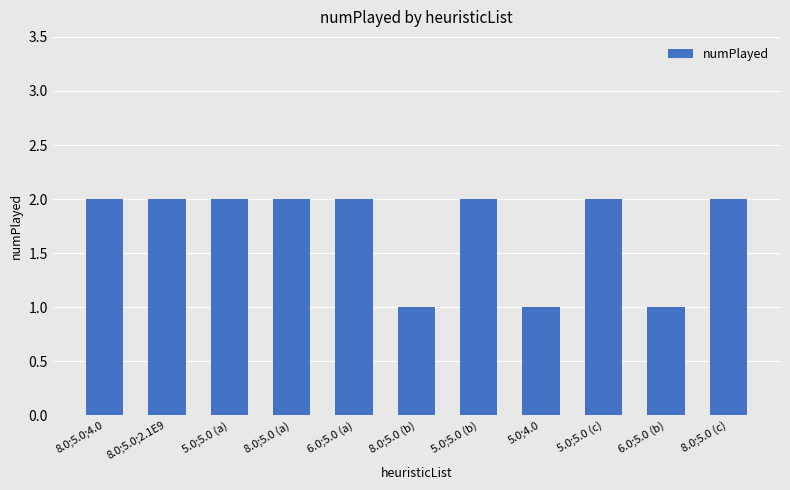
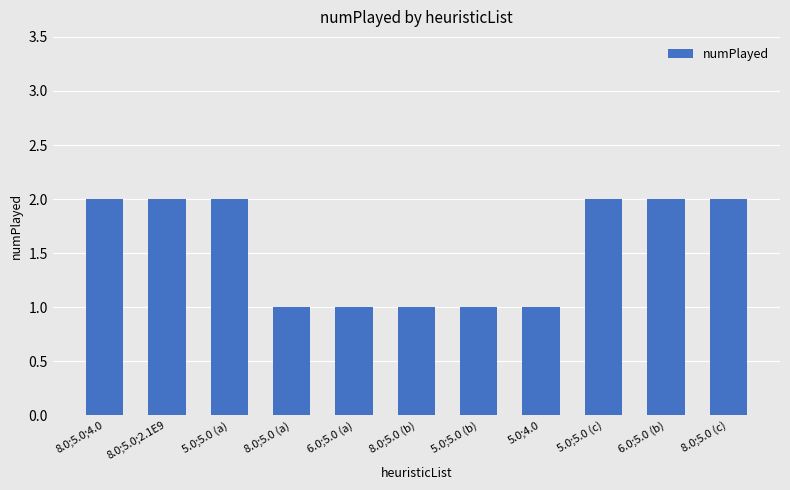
  {
    "8.0;5.0;4.0": 2,
    "8.0;5.0;2.1E9": 2,
    "5.0;5.0 (a)": 2,
-   "8.0;5.0 (a)": 2,
-   "6.0;5.0 (a)": 2,
+   "8.0;5.0 (a)": 1,
+   "6.0;5.0 (a)": 1,
    "8.0;5.0 (b)": 1,
-   "5.0;5.0 (b)": 2,
+   "5.0;5.0 (b)": 1,
    "5.0;4.0": 1,
    "5.0;5.0 (c)": 2,
-   "6.0;5.0 (b)": 1,
+   "6.0;5.0 (b)": 2,
    "8.0;5.0 (c)": 2
  }
